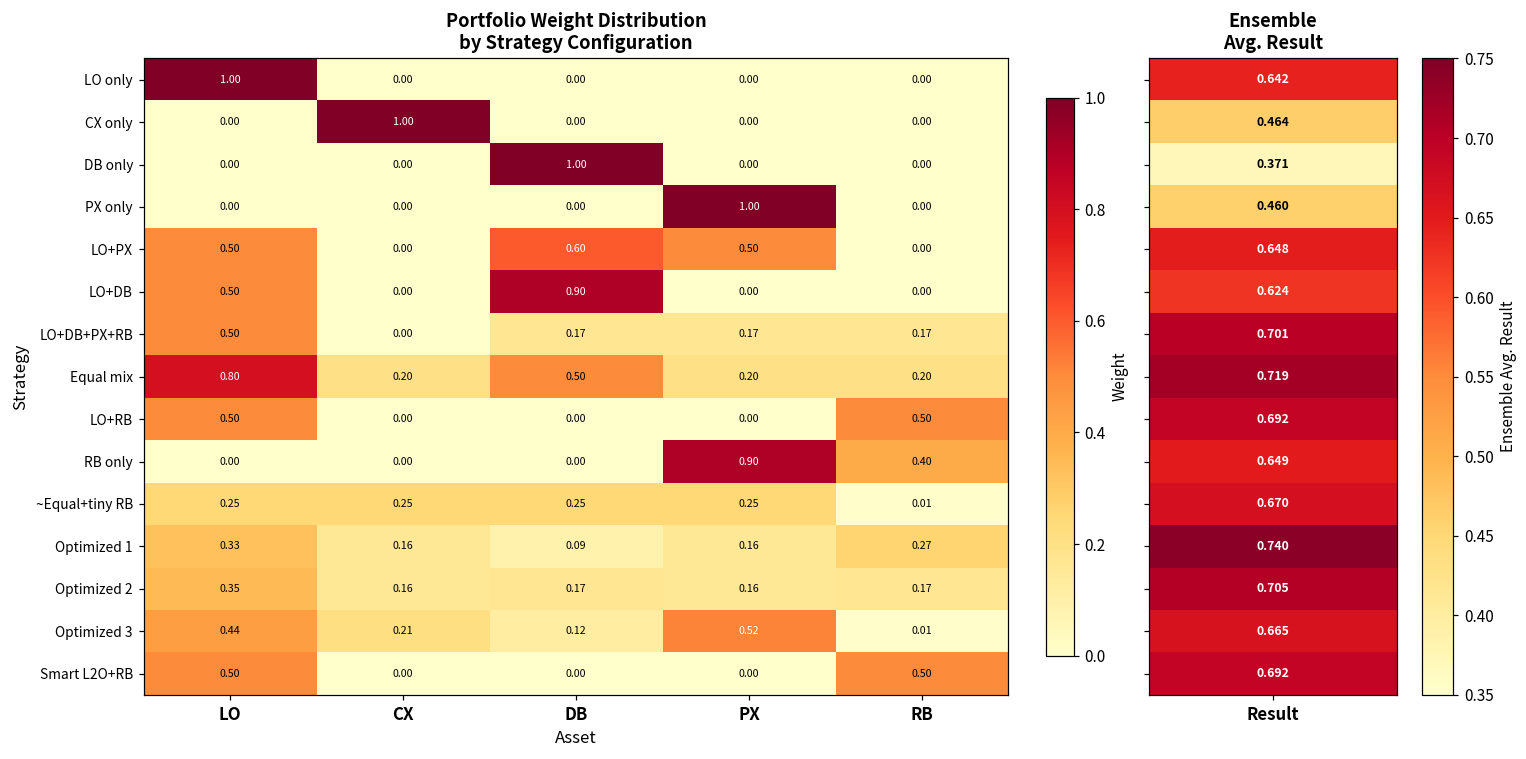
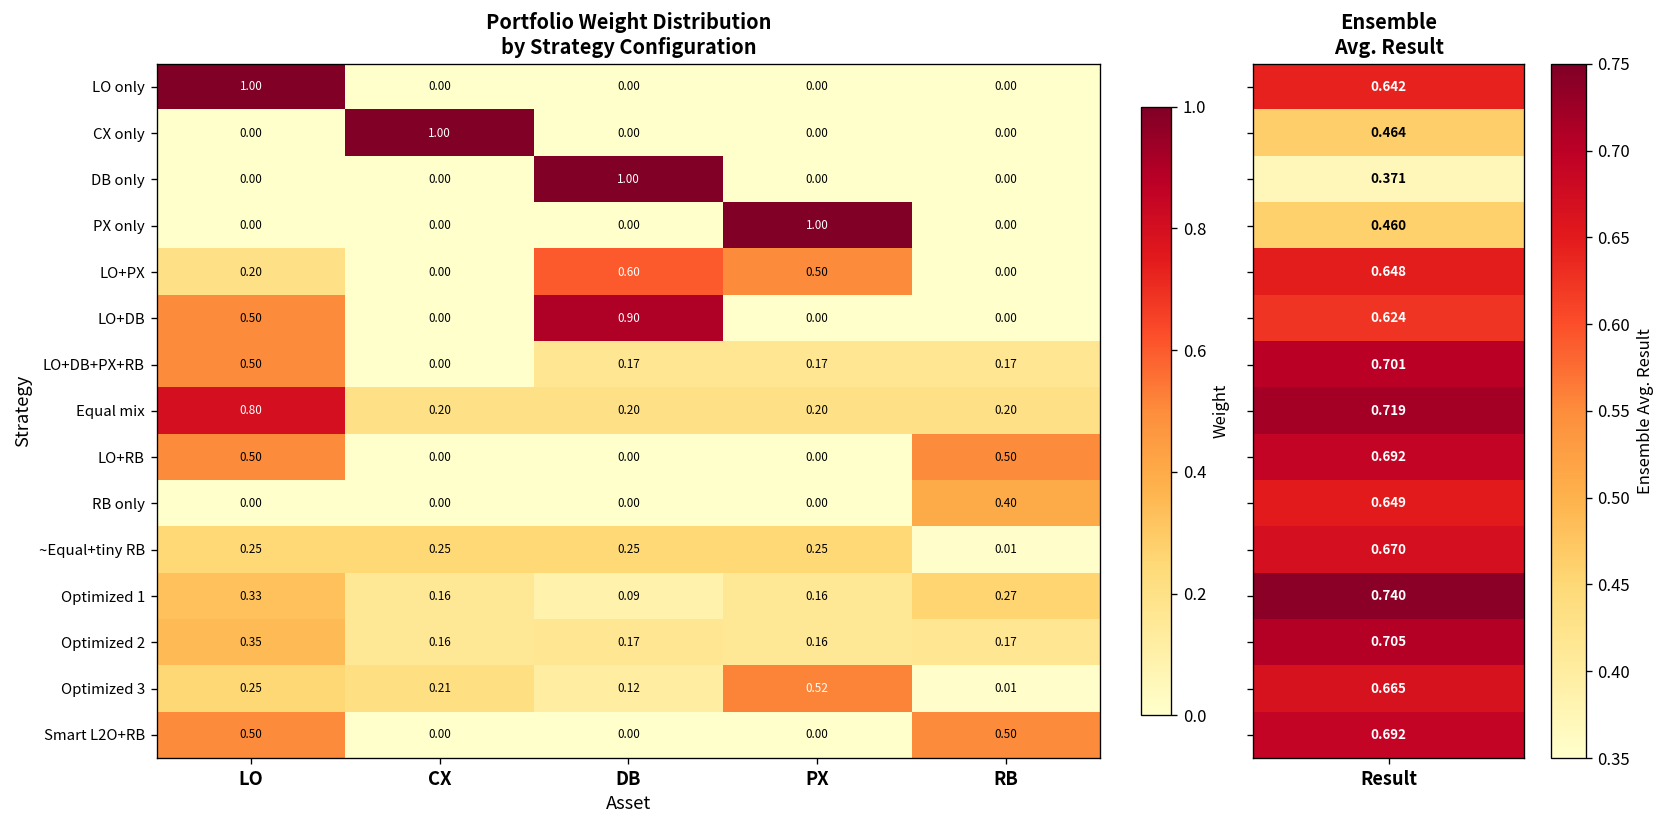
  {
    "Portfolio Weight Distribution by Strategy Configuration": {
      "LO only": {
        "LO": 1.00,
        "CX": 0.00,
        "DB": 0.00,
        "PX": 0.00,
        "RB": 0.00
      },
      "CX only": {
        "LO": 0.00,
        "CX": 1.00,
        "DB": 0.00,
        "PX": 0.00,
        "RB": 0.00
      },
      "DB only": {
        "LO": 0.00,
        "CX": 0.00,
        "DB": 1.00,
        "PX": 0.00,
        "RB": 0.00
      },
      "PX only": {
        "LO": 0.00,
        "CX": 0.00,
        "DB": 0.00,
        "PX": 1.00,
        "RB": 0.00
      },
      "LO+PX": {
-       "LO": 0.50,
+       "LO": 0.20,
        "CX": 0.00,
        "DB": 0.60,
        "PX": 0.50,
        "RB": 0.00
      },
      "LO+DB": {
        "LO": 0.50,
        "CX": 0.00,
        "DB": 0.90,
        "PX": 0.00,
        "RB": 0.00
      },
      "LO+DB+PX+RB": {
        "LO": 0.50,
        "CX": 0.00,
        "DB": 0.17,
        "PX": 0.17,
        "RB": 0.17
      },
      "Equal mix": {
        "LO": 0.80,
        "CX": 0.20,
-       "DB": 0.50,
+       "DB": 0.20,
        "PX": 0.20,
        "RB": 0.20
      },
      "LO+RB": {
        "LO": 0.50,
        "CX": 0.00,
        "DB": 0.00,
        "PX": 0.00,
        "RB": 0.50
      },
      "RB only": {
        "LO": 0.00,
        "CX": 0.00,
        "DB": 0.00,
-       "PX": 0.90,
+       "PX": 0.00,
        "RB": 0.40
      },
      "~Equal+tiny RB": {
        "LO": 0.25,
        "CX": 0.25,
        "DB": 0.25,
        "PX": 0.25,
        "RB": 0.01
      },
      "Optimized 1": {
        "LO": 0.33,
        "CX": 0.16,
        "DB": 0.09,
        "PX": 0.16,
        "RB": 0.27
      },
      "Optimized 2": {
        "LO": 0.35,
        "CX": 0.16,
        "DB": 0.17,
        "PX": 0.16,
        "RB": 0.17
      },
      "Optimized 3": {
-       "LO": 0.44,
+       "LO": 0.25,
        "CX": 0.21,
        "DB": 0.12,
        "PX": 0.52,
        "RB": 0.01
      },
      "Smart L2O+RB": {
        "LO": 0.50,
        "CX": 0.00,
        "DB": 0.00,
        "PX": 0.00,
        "RB": 0.50
      }
    }
  }
